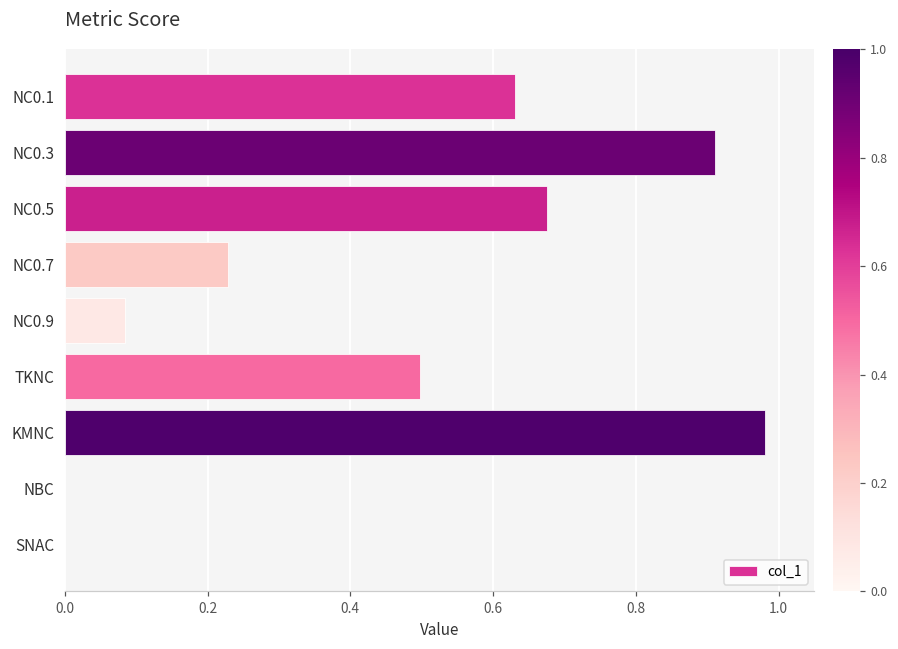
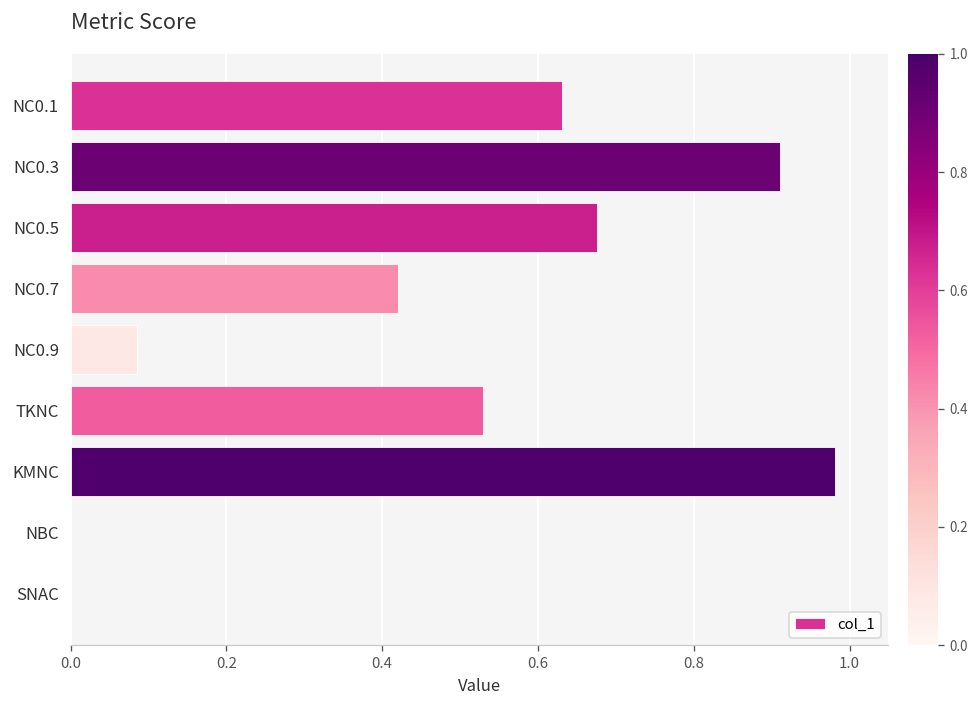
  {
    "NC0.1": 0.63,
    "NC0.3": 0.91,
    "NC0.5": 0.68,
-   "NC0.7": 0.23,
+   "NC0.7": 0.42,
    "NC0.9": 0.08,
-   "TKNC": 0.50,
+   "TKNC": 0.53,
    "KMNC": 0.98,
    "NBC": 0.00,
    "SNAC": 0.00
  }
